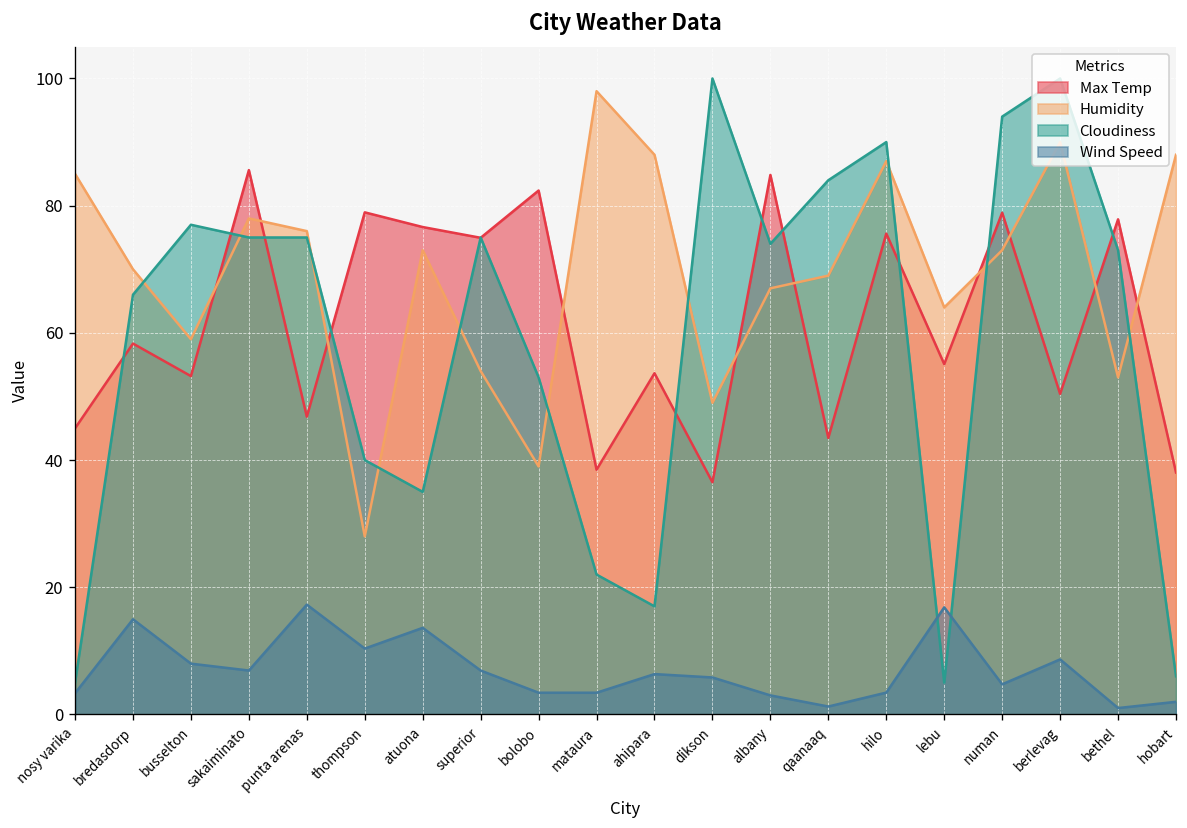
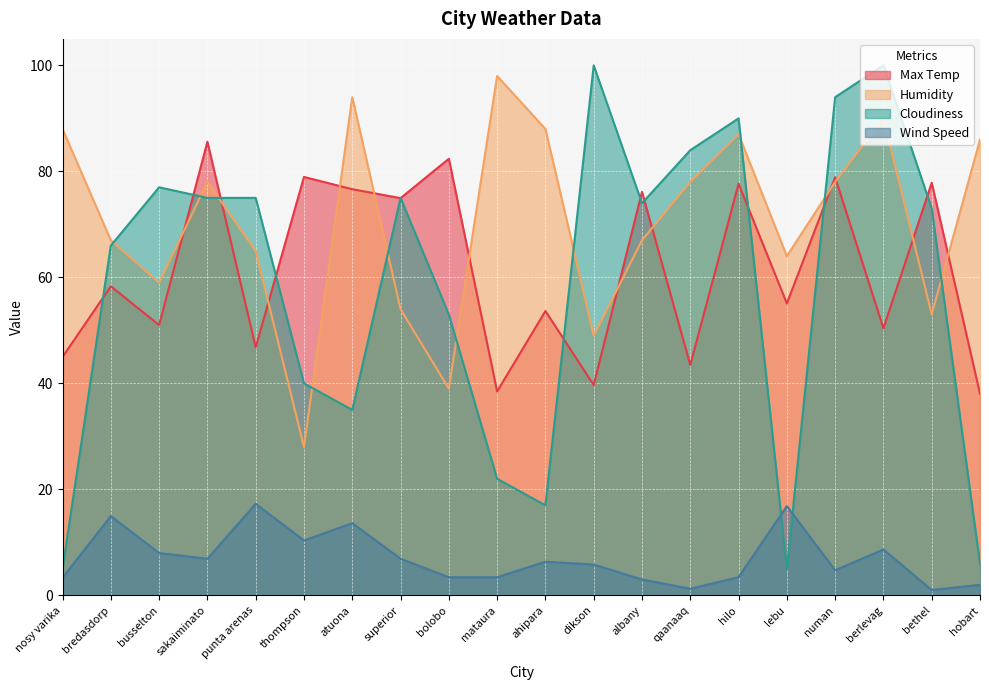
  {
    "Max Temp": {
      "nosy varika": 45,
      "bredasdorp": 58,
-     "busselton": 53,
+     "busselton": 51,
      "sakaiminato": 86,
      "punta arenas": 47,
      "thompson": 79,
      "atuona": 77,
      "bolobo": 82,
      "mataura": 38,
      "ahipara": 54,
-     "dikson": 37,
-     "albany": 85,
+     "dikson": 40,
+     "albany": 76,
      "qaanaaq": 43,
-     "hilo": 76,
+     "hilo": 78,
      "lebu": 55,
      "numan": 79,
      "berlevag": 50,
      "bethel": 78,
      "hobart": 38
    },
    "Humidity": {
-     "nosy varika": 85,
-     "bredasdorp": 70,
+     "nosy varika": 88,
+     "bredasdorp": 67,
      "busselton": 59,
      "sakaiminato": 78,
-     "punta arenas": 76,
+     "punta arenas": 65,
      "thompson": 28,
-     "atuona": 73,
+     "atuona": 94,
      "superior": 54,
      "bolobo": 39,
      "mataura": 98,
      "ahipara": 88,
      "dikson": 49,
      "albany": 67,
-     "qaanaaq": 69,
+     "qaanaaq": 78,
      "hilo": 87,
      "lebu": 64,
-     "numan": 73,
+     "numan": 78,
      "bethel": 53,
-     "hobart": 88
+     "hobart": 86
    }
  }
